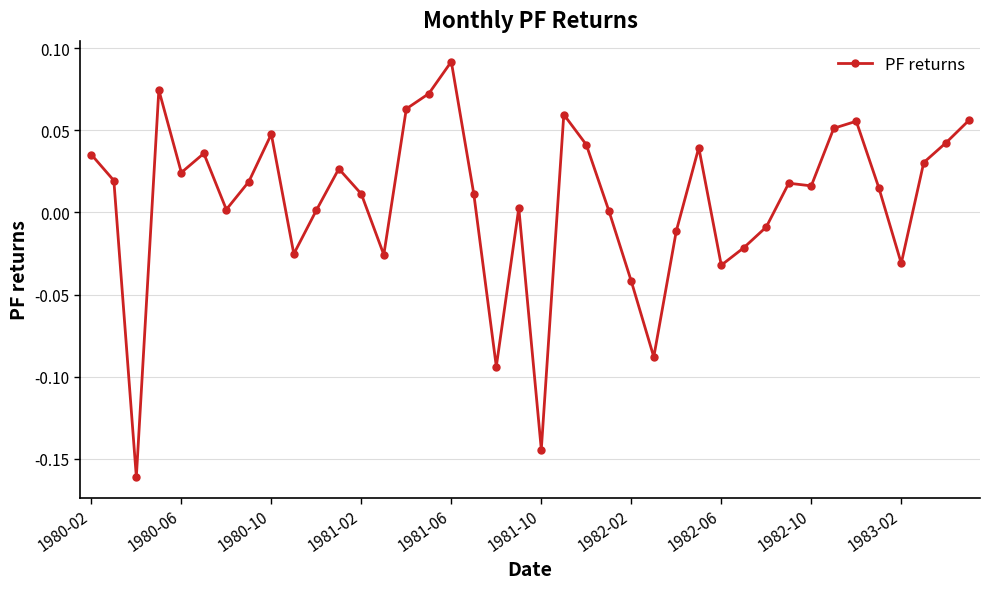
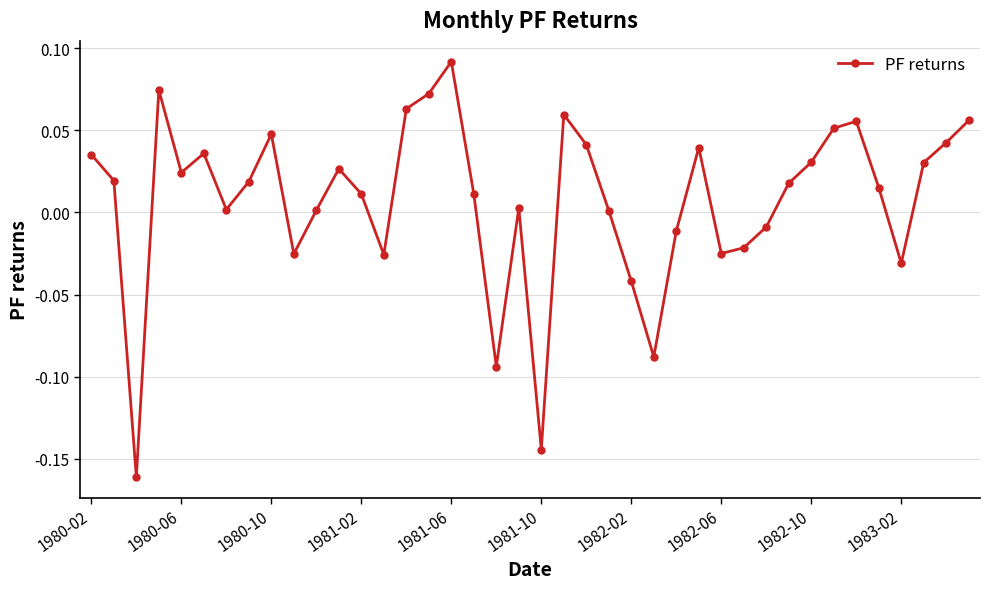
  {
    "1980-02": 0.035,
    "1980-06": 0.024,
    "1980-10": 0.048,
    "1981-02": 0.011,
    "1981-06": 0.092,
    "1981-10": -0.144,
    "1982-02": -0.042,
-   "1982-06": -0.032,
-   "1982-10": 0.016,
+   "1982-06": -0.025,
+   "1982-10": 0.031,
    "1983-02": -0.031
  }
